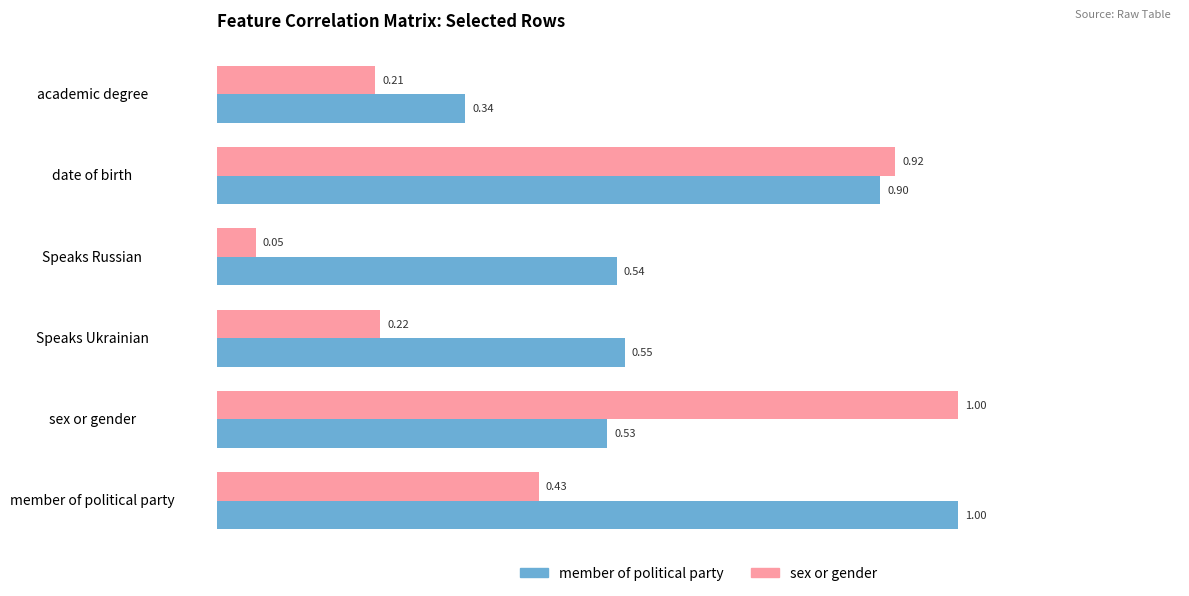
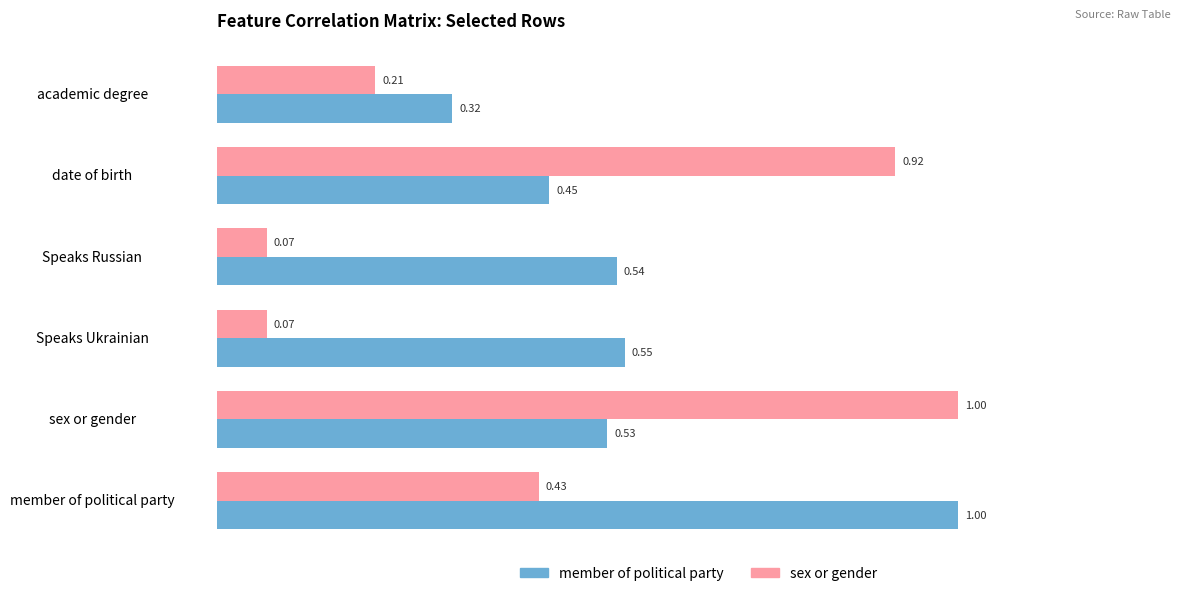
  {
    "member of political party": {
-     "academic degree": 0.34,
-     "date of birth": 0.90,
+     "academic degree": 0.32,
+     "date of birth": 0.45,
      "Speaks Russian": 0.54,
      "Speaks Ukrainian": 0.55,
      "sex or gender": 0.53,
      "member of political party": 1.00
    },
    "sex or gender": {
      "academic degree": 0.21,
      "date of birth": 0.92,
-     "Speaks Russian": 0.05,
-     "Speaks Ukrainian": 0.22,
+     "Speaks Russian": 0.07,
+     "Speaks Ukrainian": 0.07,
      "sex or gender": 1.00,
      "member of political party": 0.43
    }
  }
